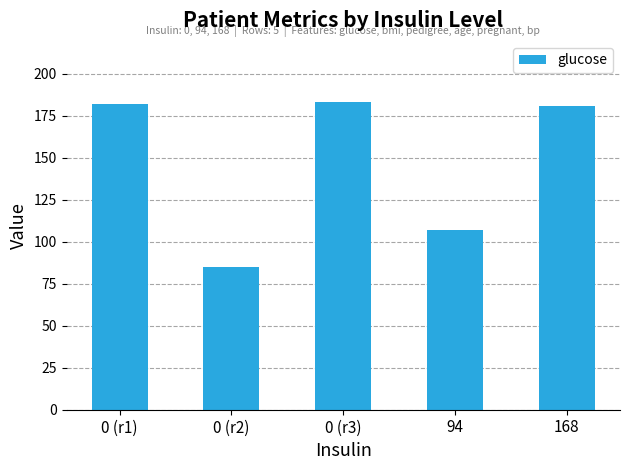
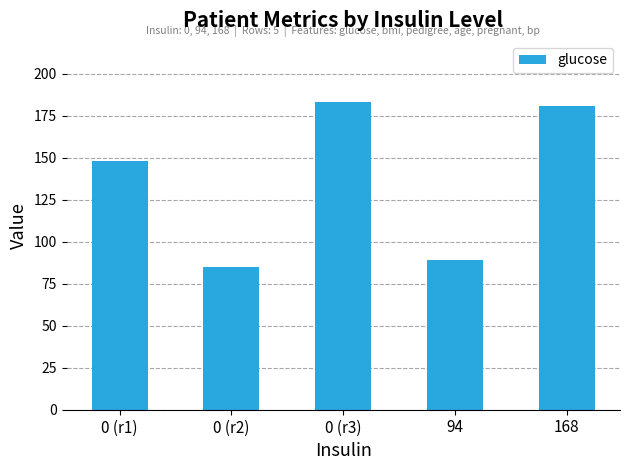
  {
-   "0 (r1)": 182,
+   "0 (r1)": 148,
    "0 (r2)": 85,
    "0 (r3)": 183,
-   "94": 107,
+   "94": 89,
    "168": 181
  }
